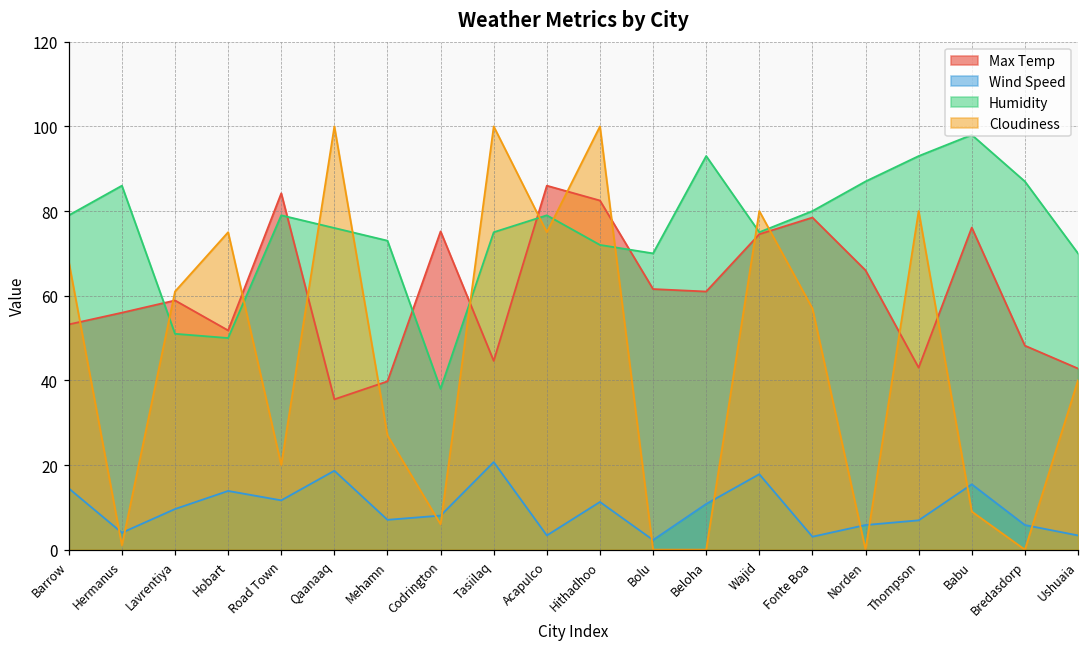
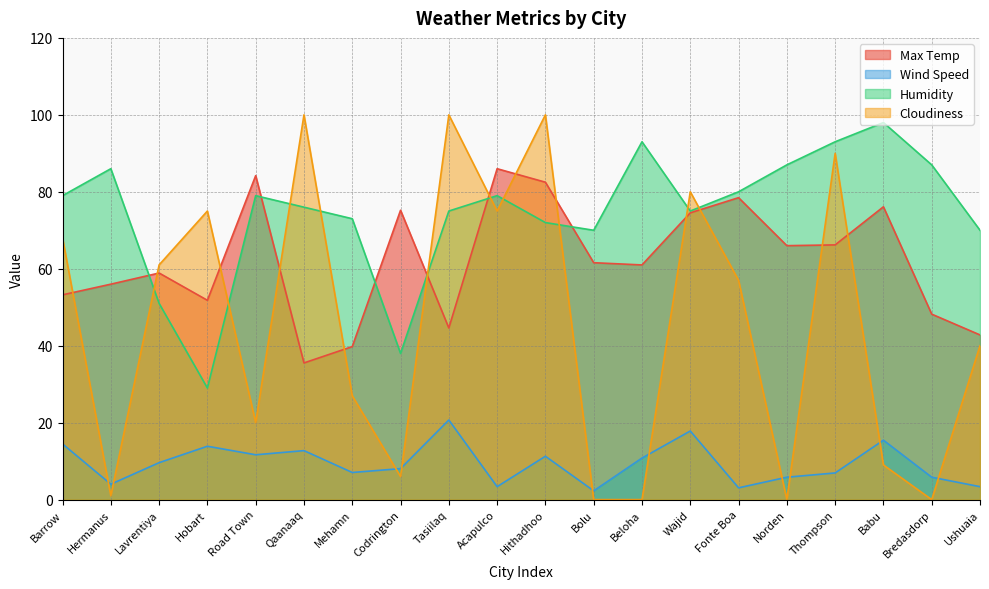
  {
    "Max Temp": {
      "Barrow": 53,
      "Hermanus": 56,
      "Lavrentiya": 59,
      "Hobart": 52,
      "Road Town": 84,
      "Qaanaaq": 36,
      "Mehamn": 40,
      "Codrington": 75,
      "Tasiilaq": 45,
      "Acapulco": 86,
      "Hithadhoo": 82,
      "Bolu": 62,
      "Beloha": 61,
      "Fonte Boa": 78,
      "Norden": 66,
-     "Thompson": 43,
+     "Thompson": 66,
      "Babu": 76,
      "Bredasdorp": 48,
      "Ushuaia": 43
    },
    "Wind Speed": {
      "Barrow": 14,
      "Hermanus": 4,
      "Lavrentiya": 10,
      "Hobart": 14,
      "Road Town": 12,
-     "Qaanaaq": 19,
+     "Qaanaaq": 13,
      "Mehamn": 7,
      "Codrington": 8,
      "Tasiilaq": 21,
      "Acapulco": 3,
      "Hithadhoo": 11,
      "Bolu": 2,
      "Beloha": 11,
      "Wajid": 18,
      "Fonte Boa": 3,
      "Norden": 6,
      "Thompson": 7,
      "Babu": 15,
      "Bredasdorp": 6,
      "Ushuaia": 3
    },
    "Humidity": {
      "Barrow": 79,
      "Hermanus": 86,
      "Lavrentiya": 51,
-     "Hobart": 50,
+     "Hobart": 29,
      "Road Town": 79,
      "Qaanaaq": 76,
      "Mehamn": 73,
      "Codrington": 38,
      "Tasiilaq": 75,
      "Acapulco": 79,
      "Hithadhoo": 72,
      "Bolu": 70,
      "Beloha": 93,
      "Fonte Boa": 80,
      "Norden": 87,
      "Thompson": 93,
      "Bredasdorp": 87,
      "Ushuaia": 70
    },
    "Cloudiness": {
      "Barrow": 68,
      "Hermanus": 1,
      "Lavrentiya": 61,
      "Hobart": 75,
      "Road Town": 20,
      "Qaanaaq": 100,
      "Mehamn": 27,
      "Codrington": 6,
      "Tasiilaq": 100,
      "Acapulco": 75,
      "Hithadhoo": 100,
      "Bolu": 0,
      "Beloha": 0,
      "Wajid": 80,
      "Fonte Boa": 57,
      "Norden": 0,
-     "Thompson": 80,
+     "Thompson": 90,
      "Babu": 9,
      "Bredasdorp": 0,
      "Ushuaia": 40
    }
  }
